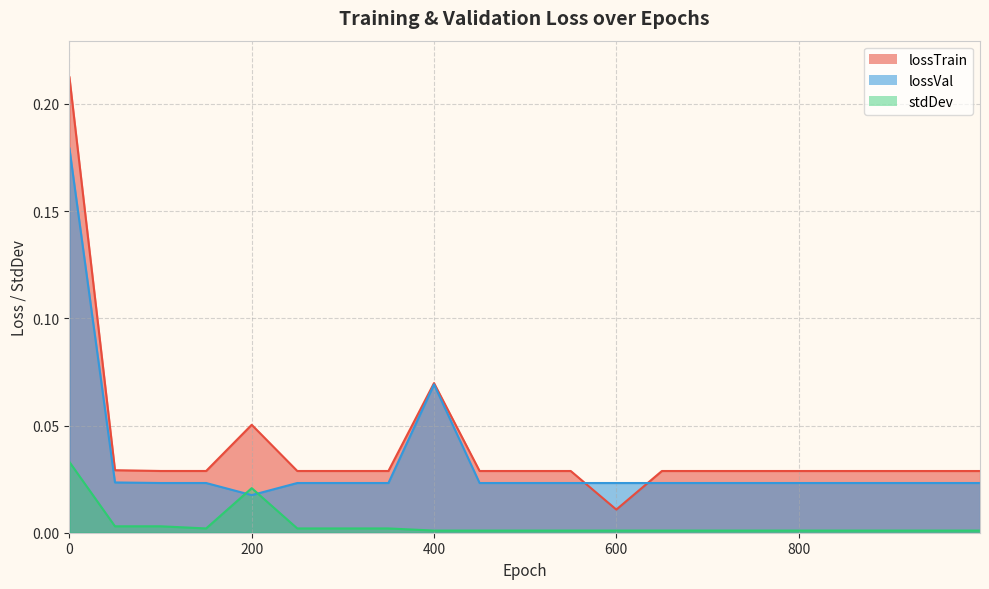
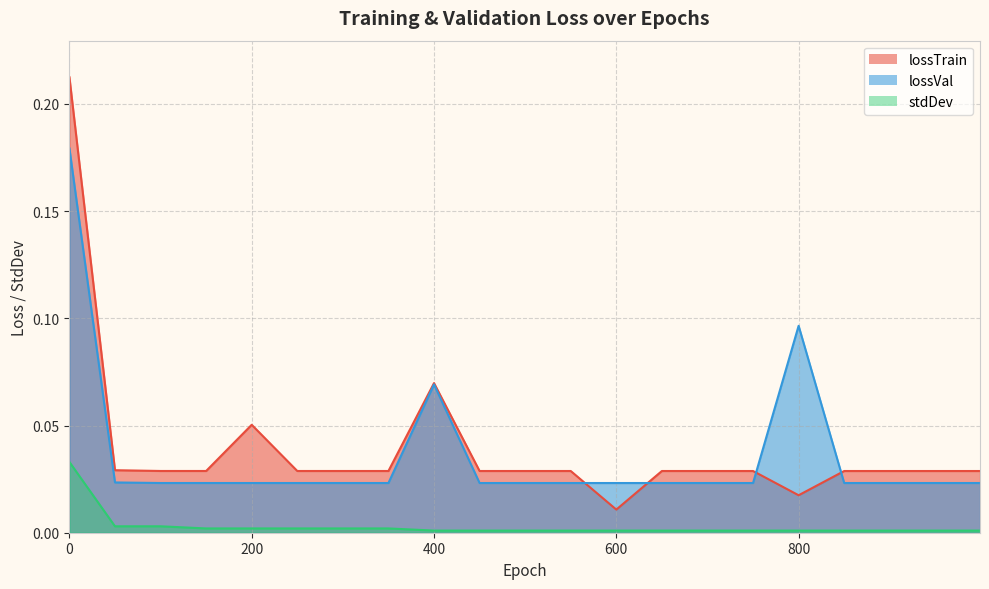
  {
    "lossTrain": {
      "0": 0.213,
      "200": 0.050,
      "600": 0.011,
-     "800": 0.029
+     "800": 0.017
    },
    "lossVal": {
      "0": 0.179,
-     "200": 0.018,
+     "200": 0.023,
      "600": 0.023,
-     "800": 0.023
+     "800": 0.097
    },
    "stdDev": {
      "0": 0.033,
-     "200": 0.021,
+     "200": 0.002,
      "400": 0.001,
      "600": 0.001,
      "800": 0.001
    }
  }
